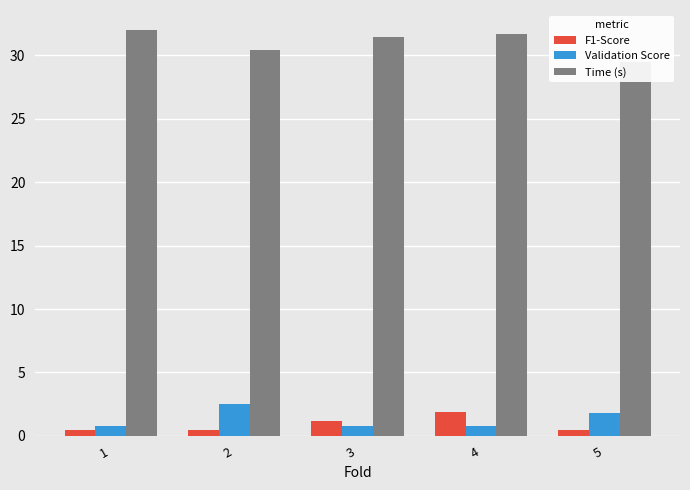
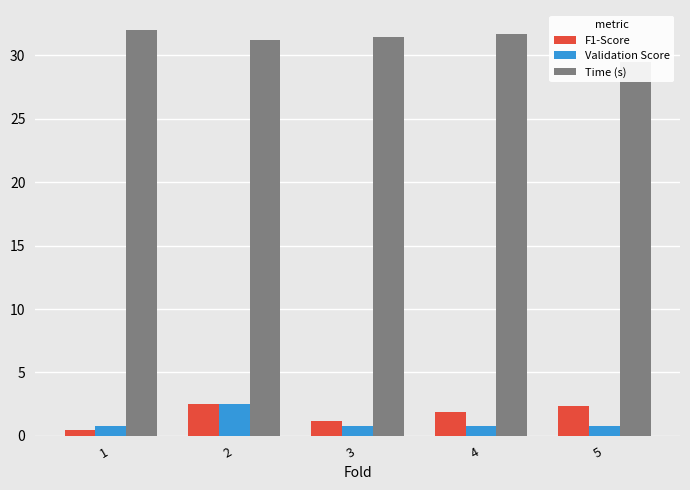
  {
    "F1-Score": {
      "1": 0.5,
-     "2": 0.4,
+     "2": 2.5,
      "3": 1.2,
      "4": 1.9,
-     "5": 0.4
+     "5": 2.4
    },
    "Validation Score": {
      "1": 0.8,
      "2": 2.5,
      "3": 0.8,
      "4": 0.8,
-     "5": 1.8
+     "5": 0.8
    },
    "Time (s)": {
      "1": 32.0,
-     "2": 30.4,
+     "2": 31.2,
      "3": 31.4,
      "4": 31.6
    }
  }
